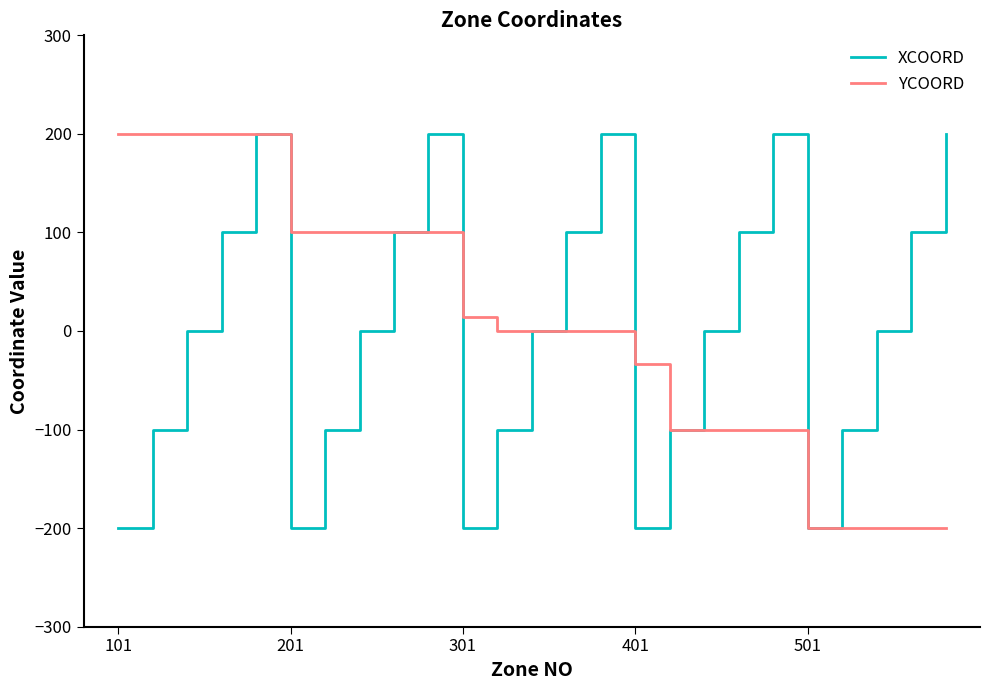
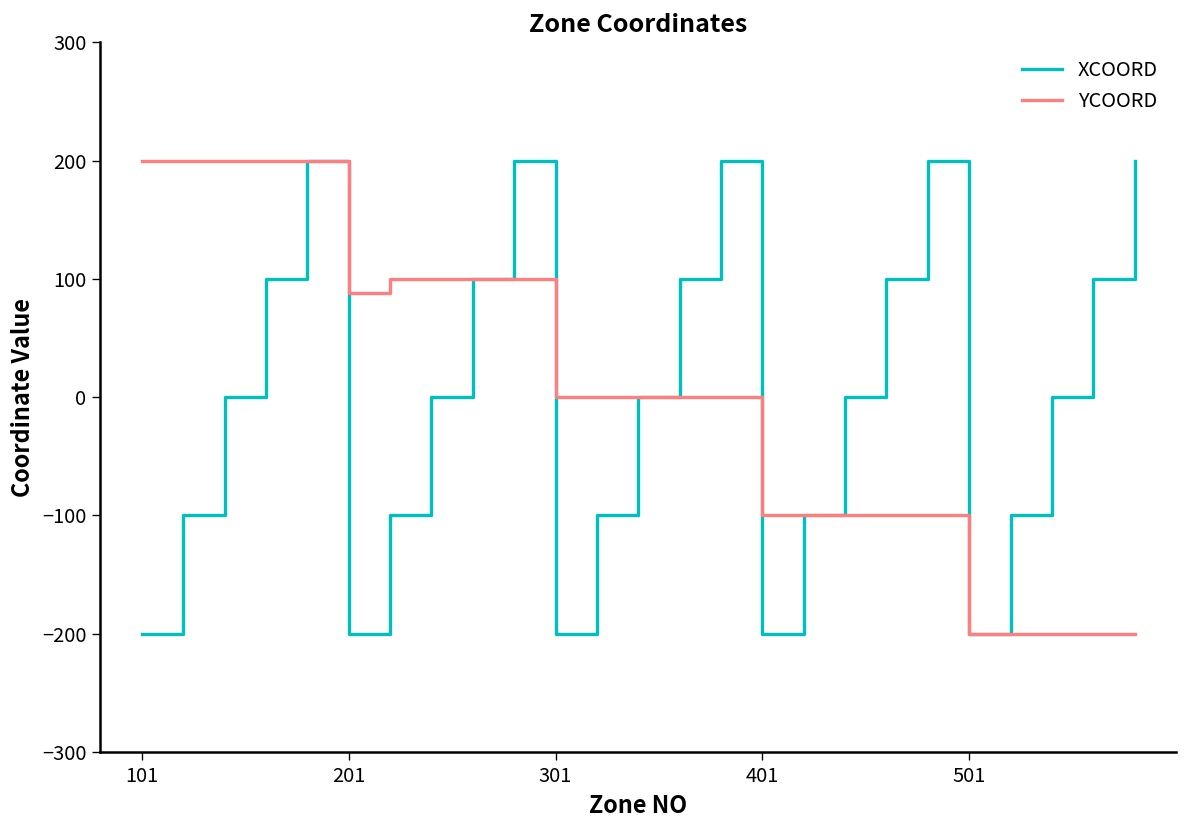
  {
    "XCOORD": {
      "101": -200,
      "201": -200,
      "301": -200,
      "401": -200
    },
    "YCOORD": {
      "101": 200,
-     "201": 100,
-     "301": 10,
-     "401": -30
+     "201": 90,
+     "301": 0,
+     "401": -100
    }
  }
